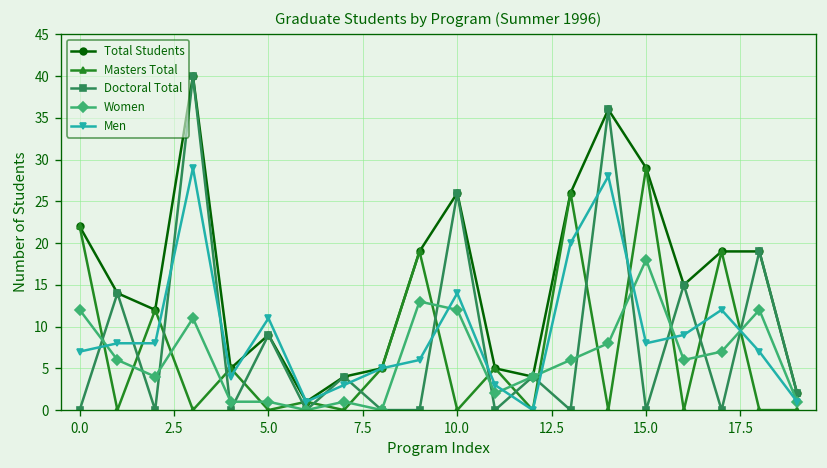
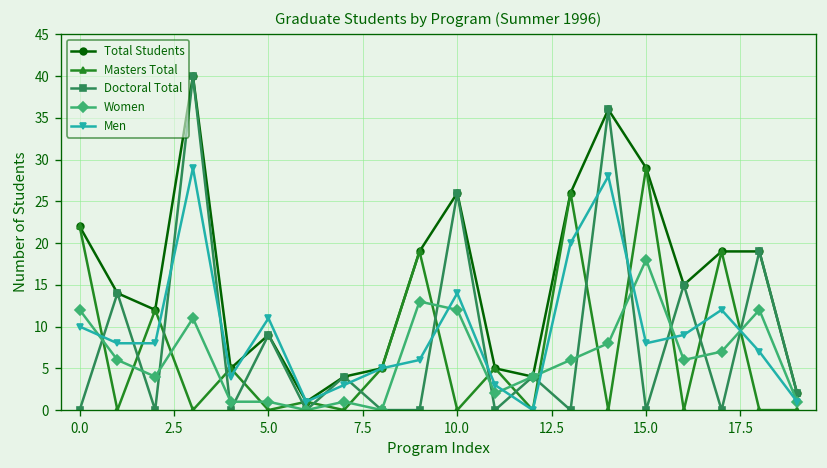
  {
    "Men": {
-     "0.0": 7,
+     "0.0": 10,
      "5.0": 11,
      "10.0": 14,
      "15.0": 8
    }
  }
